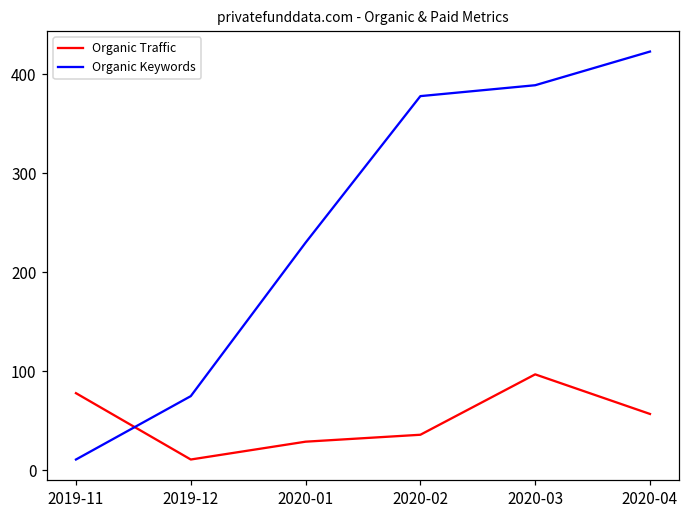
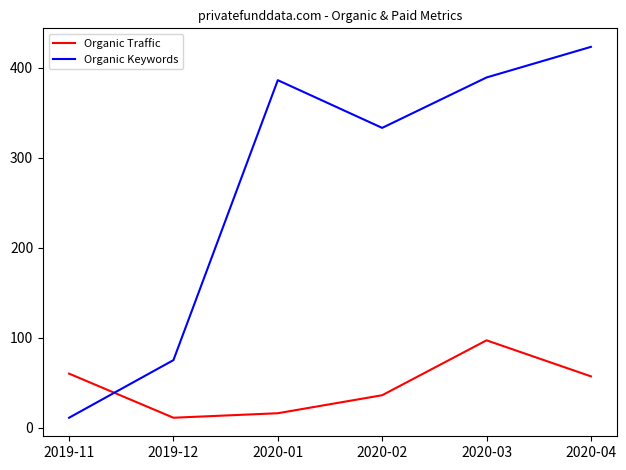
  {
    "Organic Traffic": {
-     "2019-11": 80,
+     "2019-11": 60,
      "2019-12": 10,
-     "2020-01": 30,
+     "2020-01": 20,
      "2020-02": 40,
      "2020-03": 100,
      "2020-04": 60
    },
    "Organic Keywords": {
      "2019-11": 10,
      "2019-12": 80,
-     "2020-01": 230,
-     "2020-02": 380,
+     "2020-01": 390,
+     "2020-02": 330,
      "2020-03": 390,
      "2020-04": 420
    }
  }
